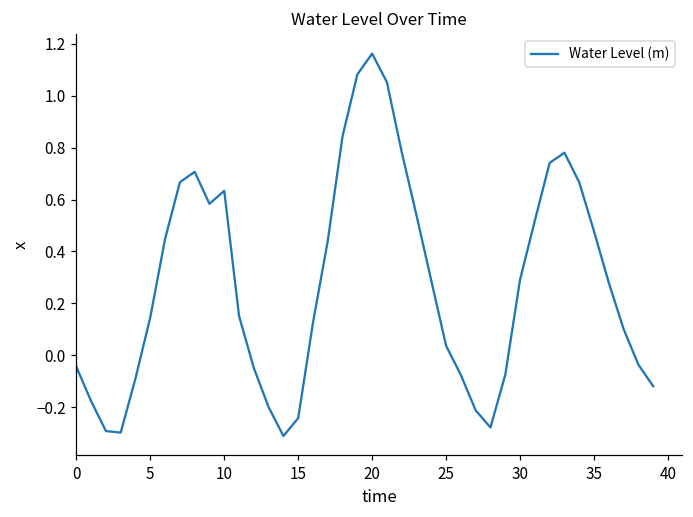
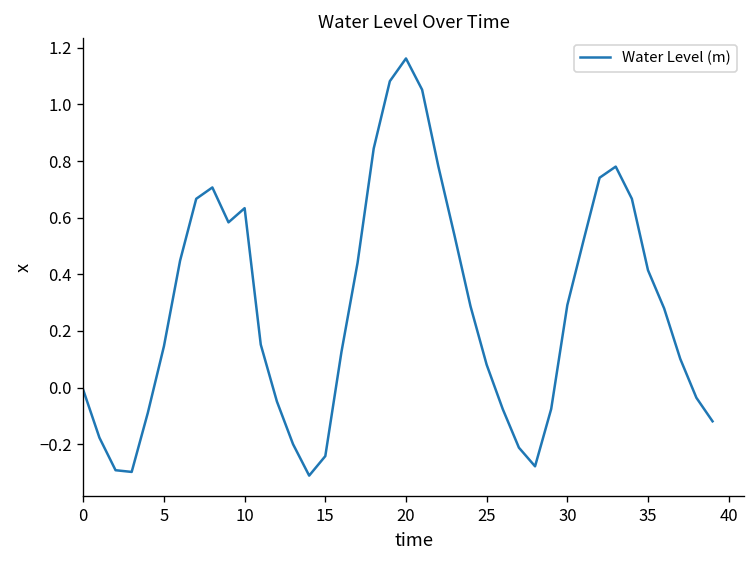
  {
-   "0": -0.04,
+   "0": -0.01,
    "5": 0.15,
    "10": 0.63,
    "15": -0.24,
    "20": 1.16,
-   "25": 0.04,
+   "25": 0.08,
    "30": 0.29,
-   "35": 0.48
+   "35": 0.41
  }
